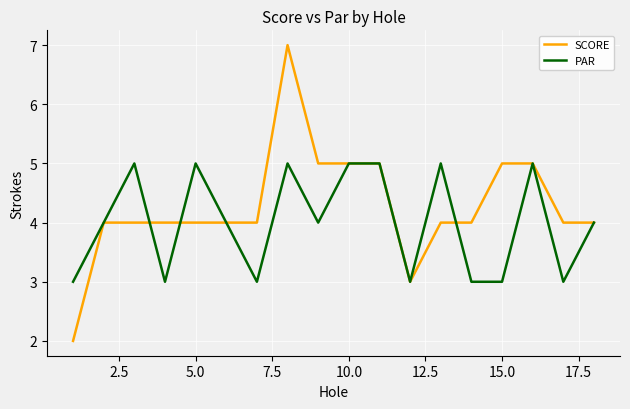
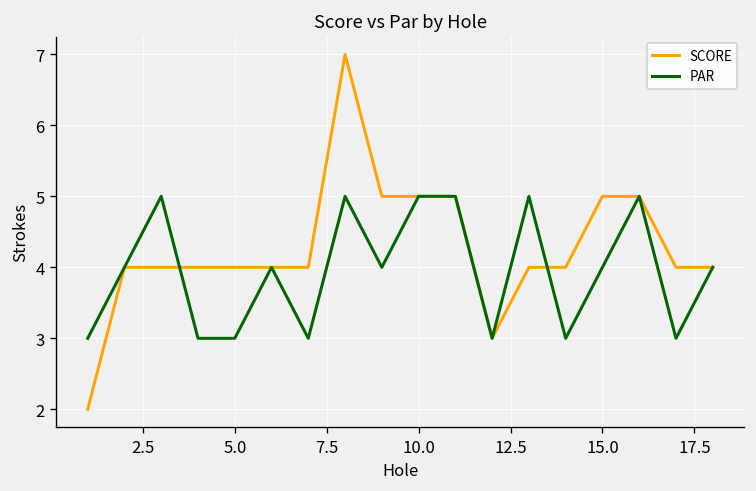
  {
    "SCORE": {
      "5.0": 4,
      "15.0": 5
    },
    "PAR": {
-     "5.0": 5,
-     "15.0": 3
+     "5.0": 3,
+     "15.0": 4
    }
  }
